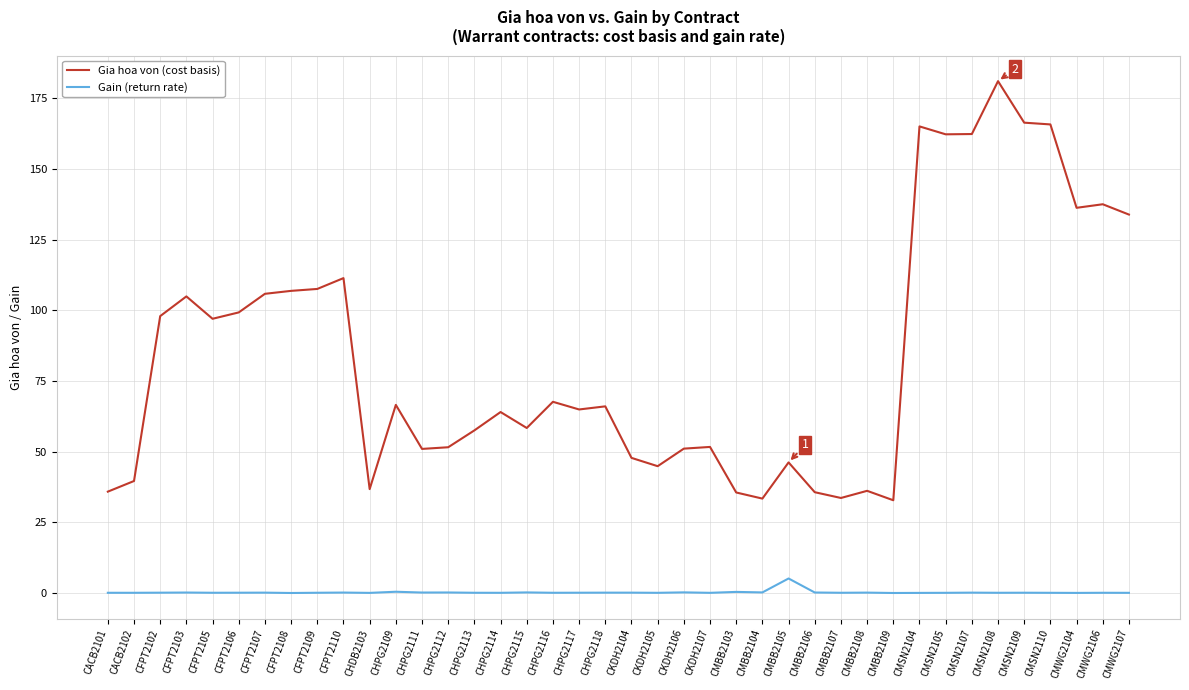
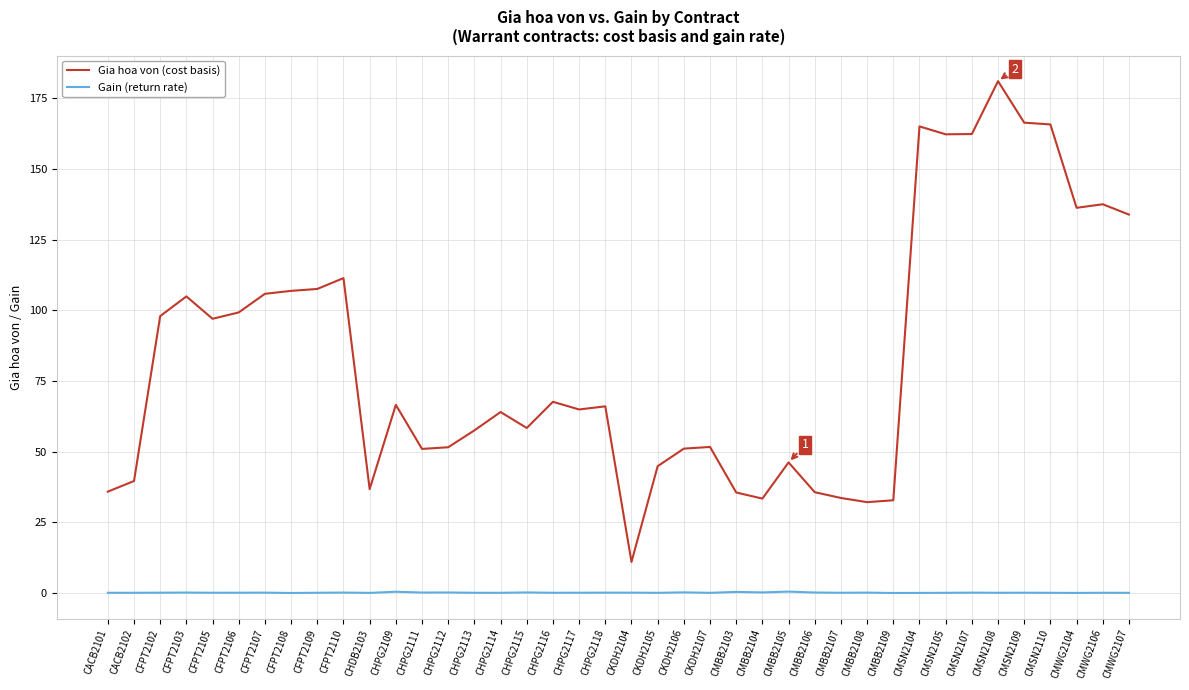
  {
    "Gia hoa von (cost basis)": {
      "CACB2101": 36,
      "CACB2102": 40,
      "CFPT2102": 98,
      "CFPT2103": 105,
      "CFPT2105": 97,
      "CFPT2106": 99,
      "CFPT2107": 106,
      "CFPT2108": 107,
      "CFPT2109": 108,
      "CFPT2110": 111,
      "CHDB2103": 37,
      "CHPG2109": 67,
      "CHPG2111": 51,
      "CHPG2112": 52,
      "CHPG2113": 58,
      "CHPG2114": 64,
      "CHPG2115": 58,
      "CHPG2116": 68,
      "CHPG2117": 65,
      "CHPG2118": 66,
-     "CKDH2104": 48,
+     "CKDH2104": 11,
      "CKDH2105": 45,
      "CKDH2106": 51,
      "CKDH2107": 52,
      "CMBB2103": 36,
      "CMBB2104": 33,
      "CMBB2106": 36,
      "CMBB2107": 34,
-     "CMBB2108": 36,
+     "CMBB2108": 32,
      "CMBB2109": 33,
      "CMSN2104": 165,
      "CMSN2105": 162,
      "CMSN2107": 162,
      "CMSN2109": 166,
      "CMSN2110": 166,
      "CMWG2104": 136,
      "CMWG2106": 137,
      "CMWG2107": 134
    },
    "Gain (return rate)": {
      "CACB2101": 0,
      "CACB2102": 0,
      "CFPT2102": 0,
      "CFPT2103": 0,
      "CFPT2105": 0,
      "CFPT2106": 0,
      "CFPT2107": 0,
      "CFPT2108": 0,
      "CFPT2109": 0,
      "CFPT2110": 0,
      "CHDB2103": 0,
      "CHPG2109": 0,
      "CHPG2111": 0,
      "CHPG2112": 0,
      "CHPG2113": 0,
      "CHPG2114": 0,
      "CHPG2115": 0,
      "CHPG2116": 0,
      "CHPG2117": 0,
      "CHPG2118": 0,
      "CKDH2104": 0,
      "CKDH2105": 0,
      "CKDH2106": 0,
      "CKDH2107": 0,
      "CMBB2103": 0,
      "CMBB2104": 0,
-     "CMBB2105": 5,
+     "CMBB2105": 0,
      "CMBB2106": 0,
      "CMBB2107": 0,
      "CMBB2108": 0,
      "CMBB2109": 0,
      "CMSN2104": 0,
      "CMSN2105": 0,
      "CMSN2107": 0,
      "CMSN2108": 0,
      "CMSN2109": 0,
      "CMSN2110": 0,
      "CMWG2104": 0,
      "CMWG2106": 0,
      "CMWG2107": 0
    }
  }
